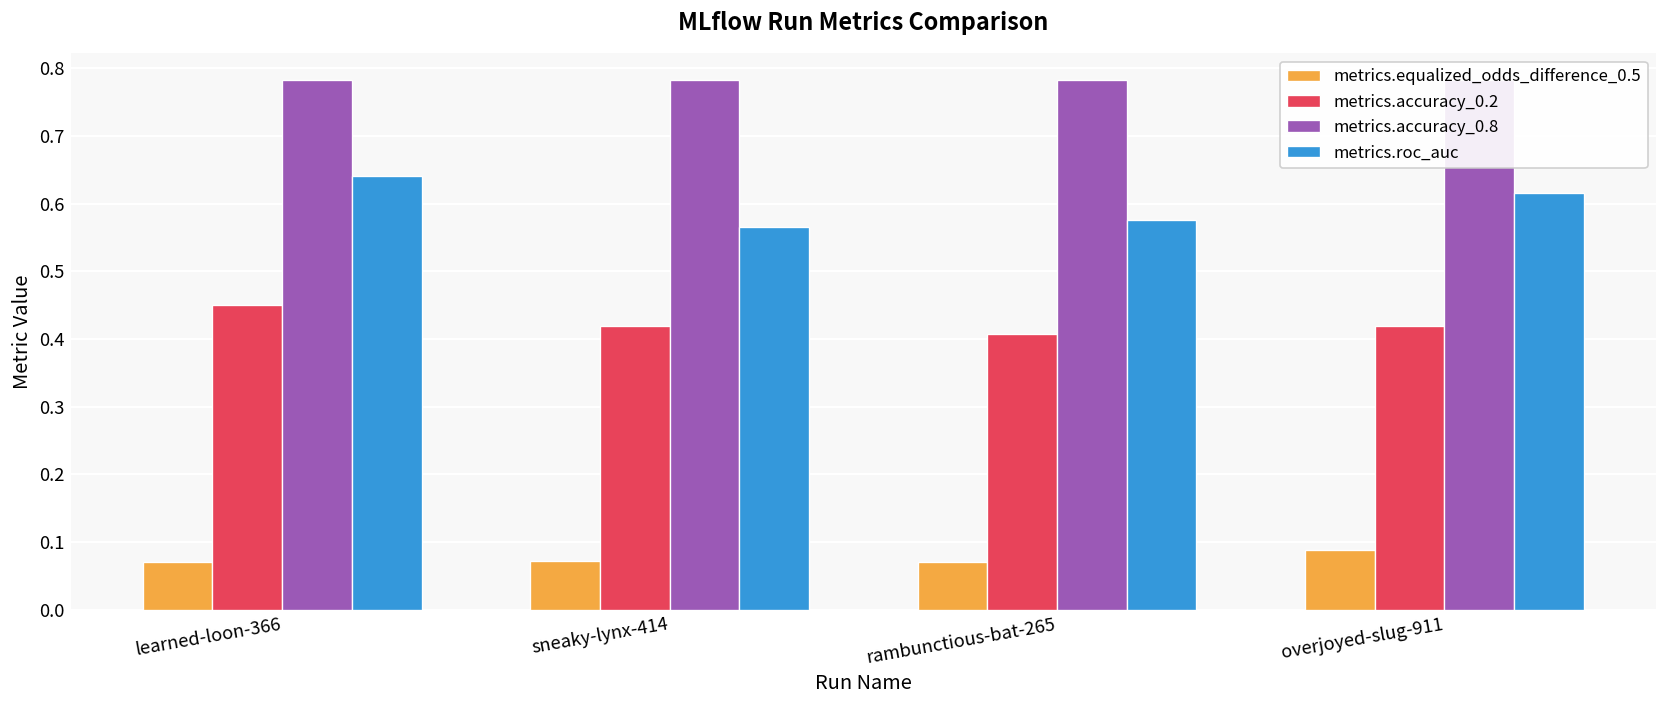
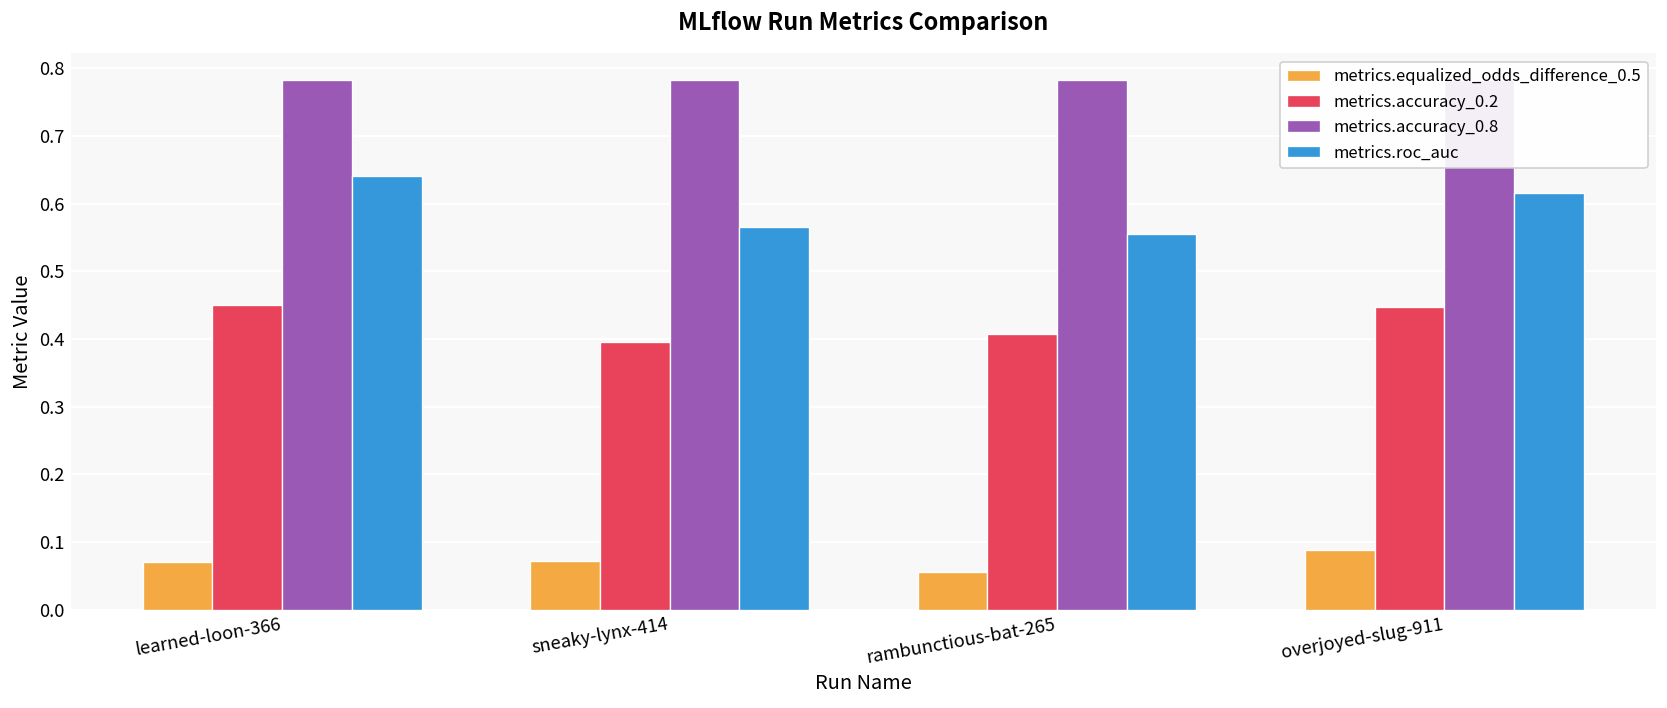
  {
    "metrics.equalized_odds_difference_0.5": {
      "learned-loon-366": 0.07,
      "sneaky-lynx-414": 0.07,
-     "rambunctious-bat-265": 0.07,
+     "rambunctious-bat-265": 0.06,
      "overjoyed-slug-911": 0.09
    },
    "metrics.accuracy_0.2": {
      "learned-loon-366": 0.45,
-     "sneaky-lynx-414": 0.42,
+     "sneaky-lynx-414": 0.40,
      "rambunctious-bat-265": 0.41,
-     "overjoyed-slug-911": 0.42
+     "overjoyed-slug-911": 0.45
    },
    "metrics.accuracy_0.8": {
      "learned-loon-366": 0.78,
      "sneaky-lynx-414": 0.78,
      "rambunctious-bat-265": 0.78
    },
    "metrics.roc_auc": {
      "learned-loon-366": 0.64,
      "sneaky-lynx-414": 0.56,
-     "rambunctious-bat-265": 0.58,
+     "rambunctious-bat-265": 0.55,
      "overjoyed-slug-911": 0.62
    }
  }
